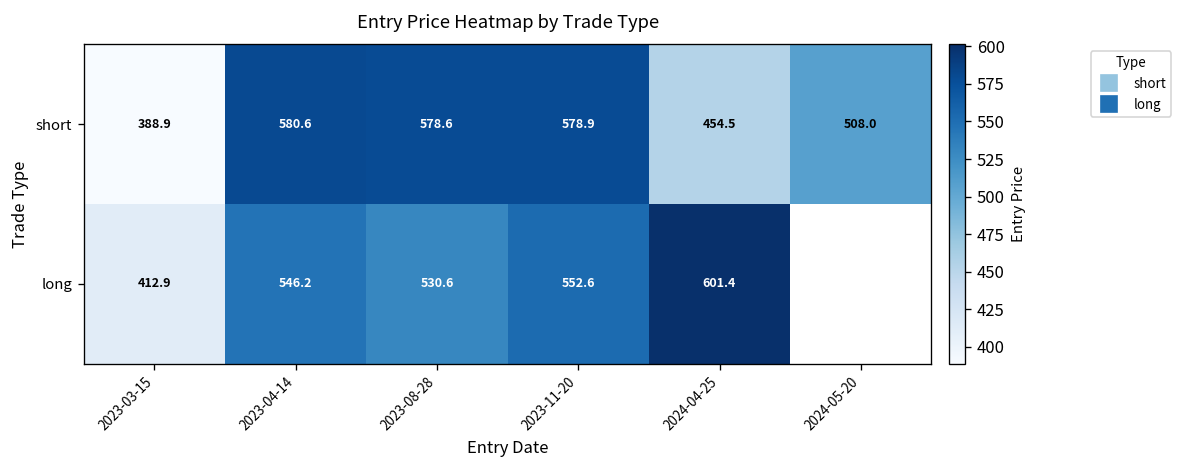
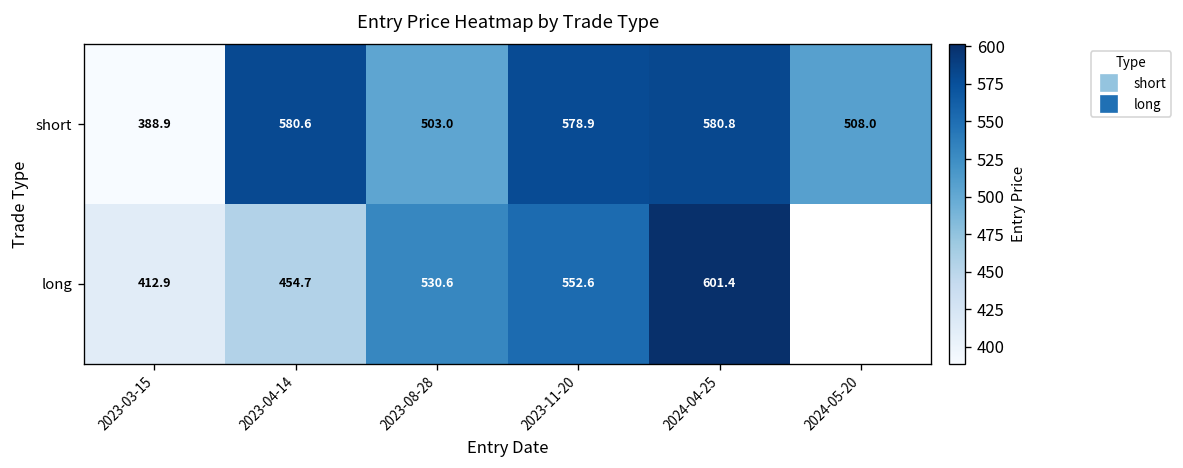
  {
    "short": {
      "2023-03-15": 388.9,
      "2023-04-14": 580.6,
-     "2023-08-28": 578.6,
+     "2023-08-28": 503.0,
      "2023-11-20": 578.9,
-     "2024-04-25": 454.5,
+     "2024-04-25": 580.8,
      "2024-05-20": 508.0
    },
    "long": {
      "2023-03-15": 412.9,
-     "2023-04-14": 546.2,
+     "2023-04-14": 454.7,
      "2023-08-28": 530.6,
      "2023-11-20": 552.6,
      "2024-04-25": 601.4
    }
  }
